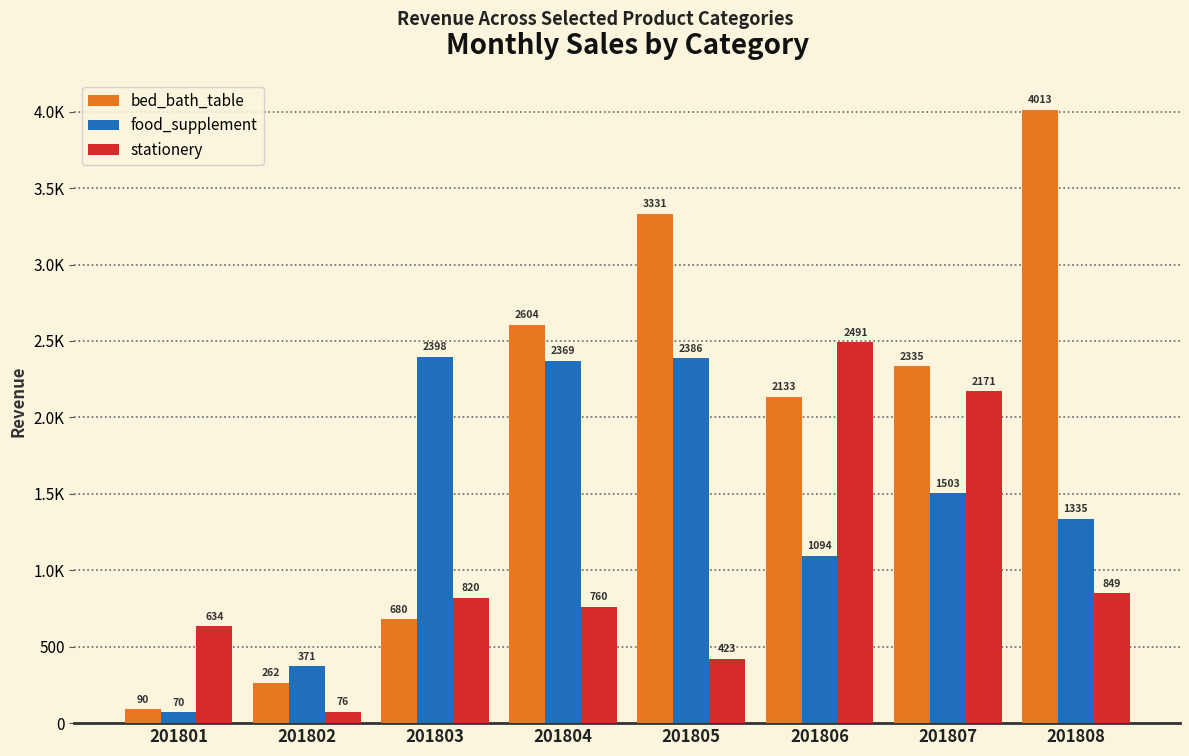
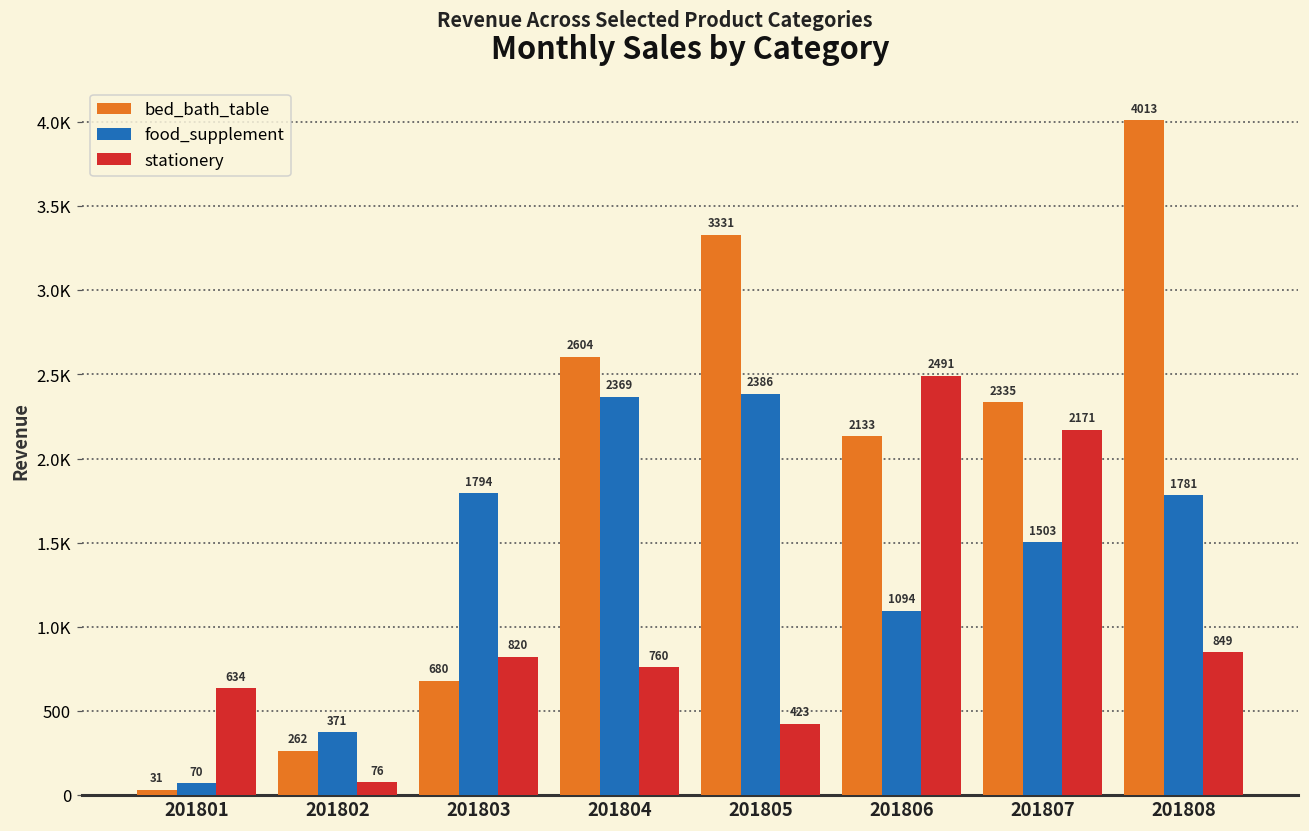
  {
    "bed_bath_table": {
-     "201801": 90,
+     "201801": 31,
      "201802": 262,
      "201803": 680,
      "201804": 2604,
      "201805": 3331,
      "201806": 2133,
      "201807": 2335,
      "201808": 4013
    },
    "food_supplement": {
      "201801": 70,
      "201802": 371,
-     "201803": 2398,
+     "201803": 1794,
      "201804": 2369,
      "201805": 2386,
      "201806": 1094,
      "201807": 1503,
-     "201808": 1335
+     "201808": 1781
    },
    "stationery": {
      "201801": 634,
      "201802": 76,
      "201803": 820,
      "201804": 760,
      "201805": 423,
      "201806": 2491,
      "201807": 2171,
      "201808": 849
    }
  }
